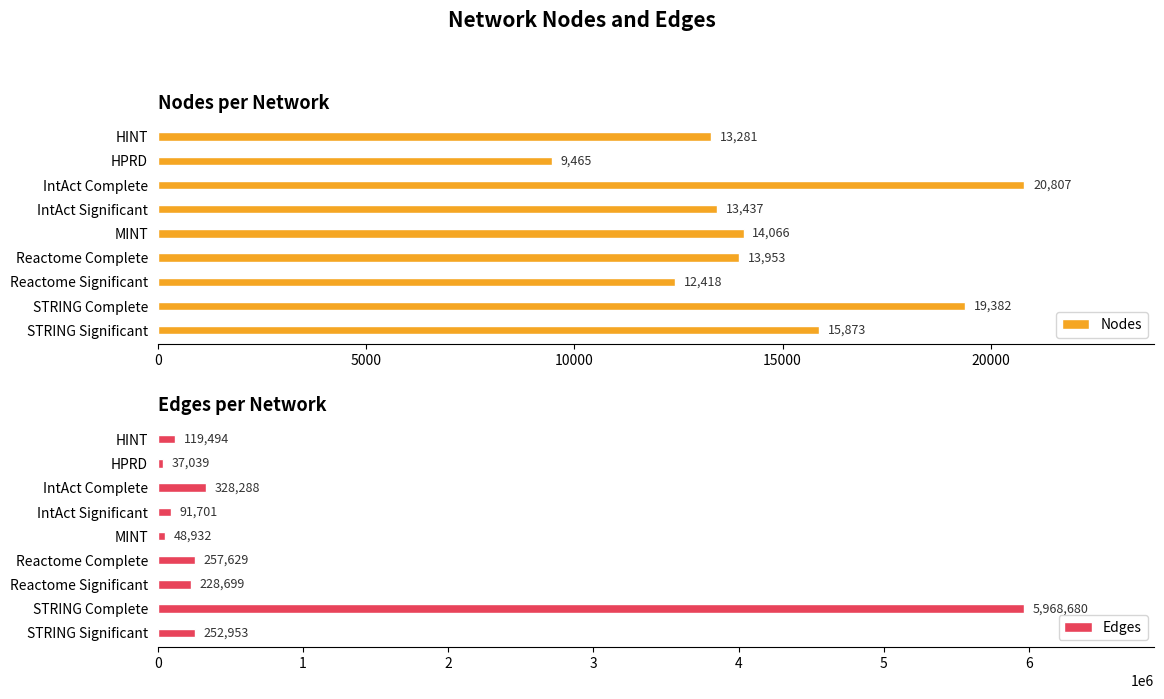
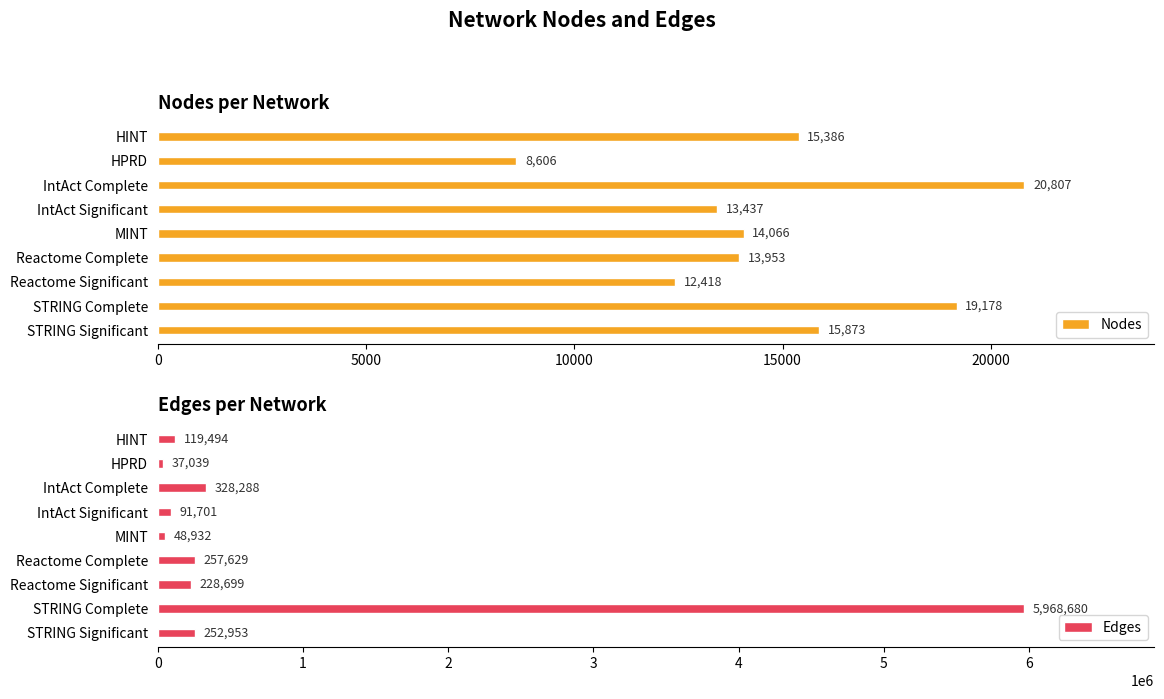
  {
    "Nodes per Network": {
-     "HINT": "13,281",
-     "HPRD": "9,465",
+     "HINT": "15,386",
+     "HPRD": "8,606",
      "IntAct Complete": "20,807",
      "IntAct Significant": "13,437",
      "MINT": "14,066",
      "Reactome Complete": "13,953",
      "Reactome Significant": "12,418",
-     "STRING Complete": "19,382",
+     "STRING Complete": "19,178",
      "STRING Significant": "15,873"
    },
    "Edges per Network": {
      "HINT": "119,494",
      "HPRD": "37,039",
      "IntAct Complete": "328,288",
      "IntAct Significant": "91,701",
      "MINT": "48,932",
      "Reactome Complete": "257,629",
      "Reactome Significant": "228,699",
      "STRING Complete": "5,968,680",
      "STRING Significant": "252,953"
    }
  }
